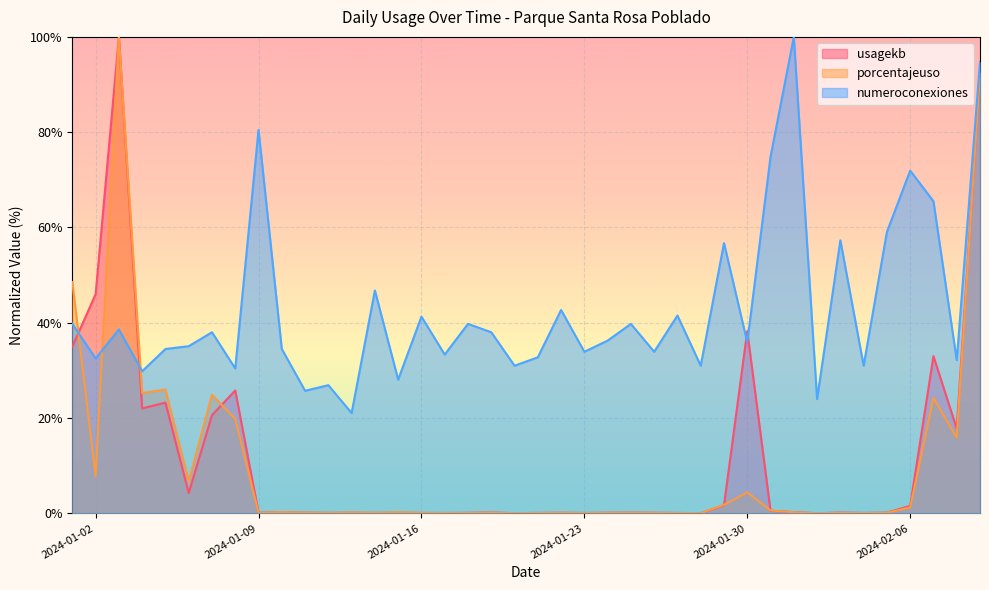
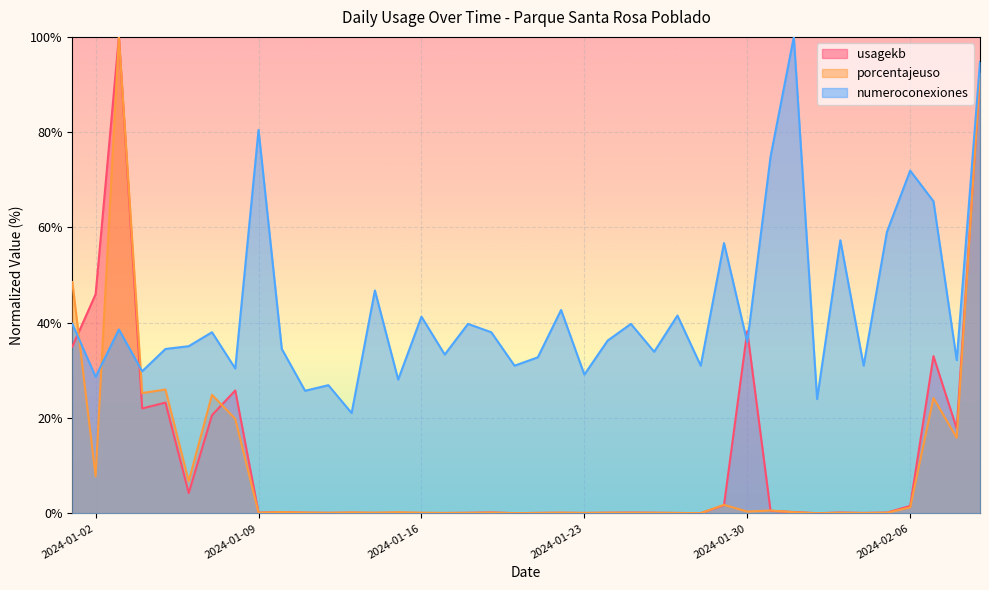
  {
    "usagekb": {
      "2024-01-02": "46%",
      "2024-01-30": "38%"
    },
    "porcentajeuso": {
      "2024-01-02": "8%",
-     "2024-01-30": "4%"
+     "2024-01-30": "0%"
    },
    "numeroconexiones": {
-     "2024-01-02": "33%",
+     "2024-01-02": "29%",
      "2024-01-09": "80%",
      "2024-01-16": "41%",
-     "2024-01-23": "34%",
+     "2024-01-23": "29%",
      "2024-01-30": "36%",
      "2024-02-06": "72%"
    }
  }
